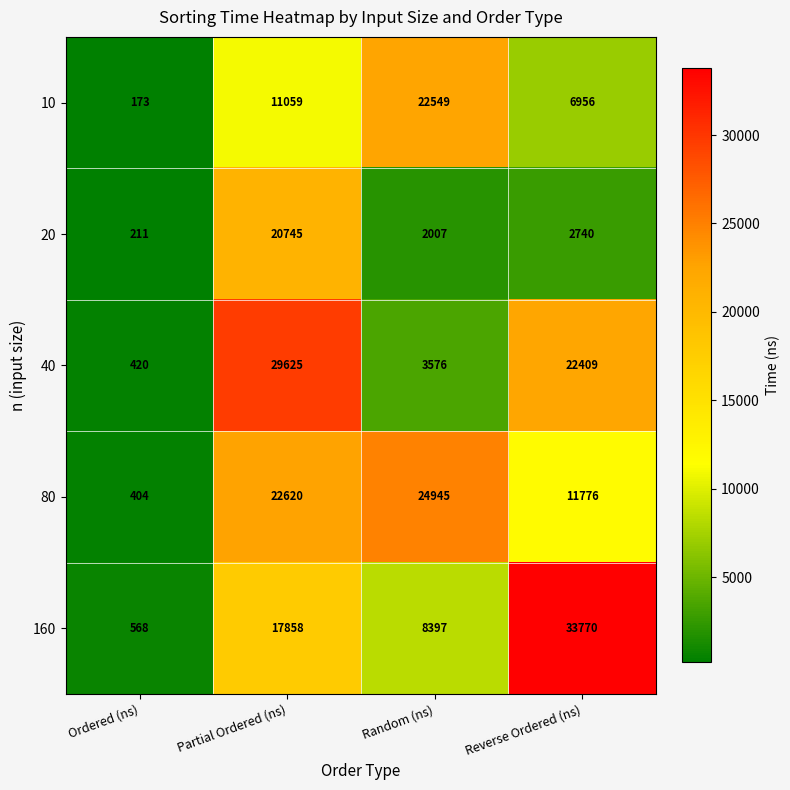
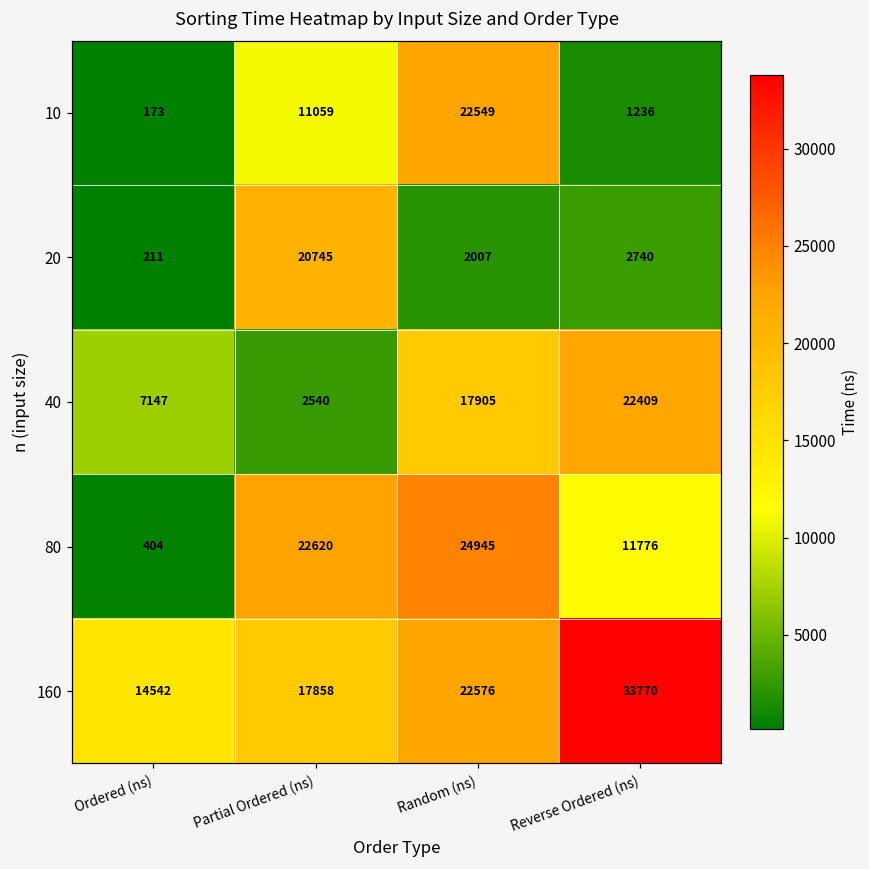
  {
    "10": {
      "Ordered (ns)": 173,
      "Partial Ordered (ns)": 11059,
      "Random (ns)": 22549,
-     "Reverse Ordered (ns)": 6956
+     "Reverse Ordered (ns)": 1236
    },
    "20": {
      "Ordered (ns)": 211,
      "Partial Ordered (ns)": 20745,
      "Random (ns)": 2007,
      "Reverse Ordered (ns)": 2740
    },
    "40": {
-     "Ordered (ns)": 420,
-     "Partial Ordered (ns)": 29625,
-     "Random (ns)": 3576,
+     "Ordered (ns)": 7147,
+     "Partial Ordered (ns)": 2540,
+     "Random (ns)": 17905,
      "Reverse Ordered (ns)": 22409
    },
    "80": {
      "Ordered (ns)": 404,
      "Partial Ordered (ns)": 22620,
      "Random (ns)": 24945,
      "Reverse Ordered (ns)": 11776
    },
    "160": {
-     "Ordered (ns)": 568,
+     "Ordered (ns)": 14542,
      "Partial Ordered (ns)": 17858,
-     "Random (ns)": 8397,
+     "Random (ns)": 22576,
      "Reverse Ordered (ns)": 33770
    }
  }
